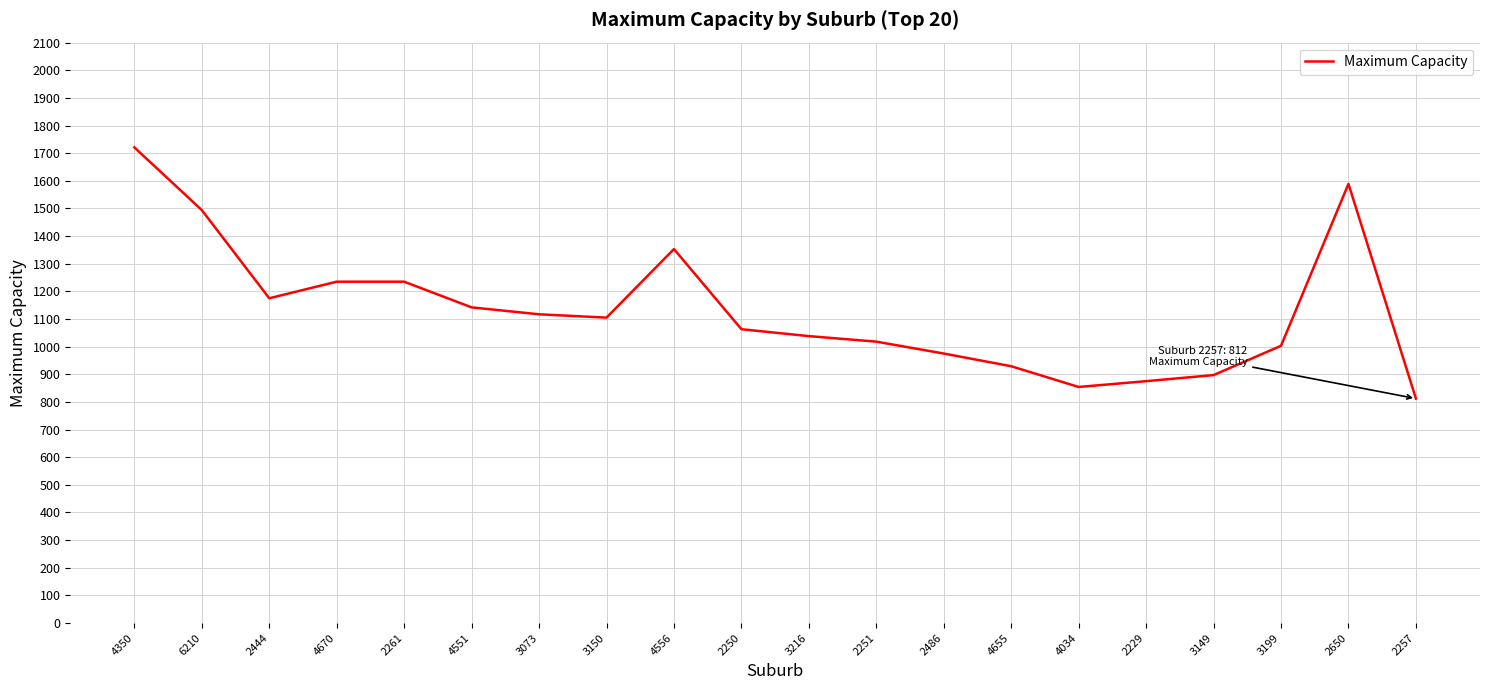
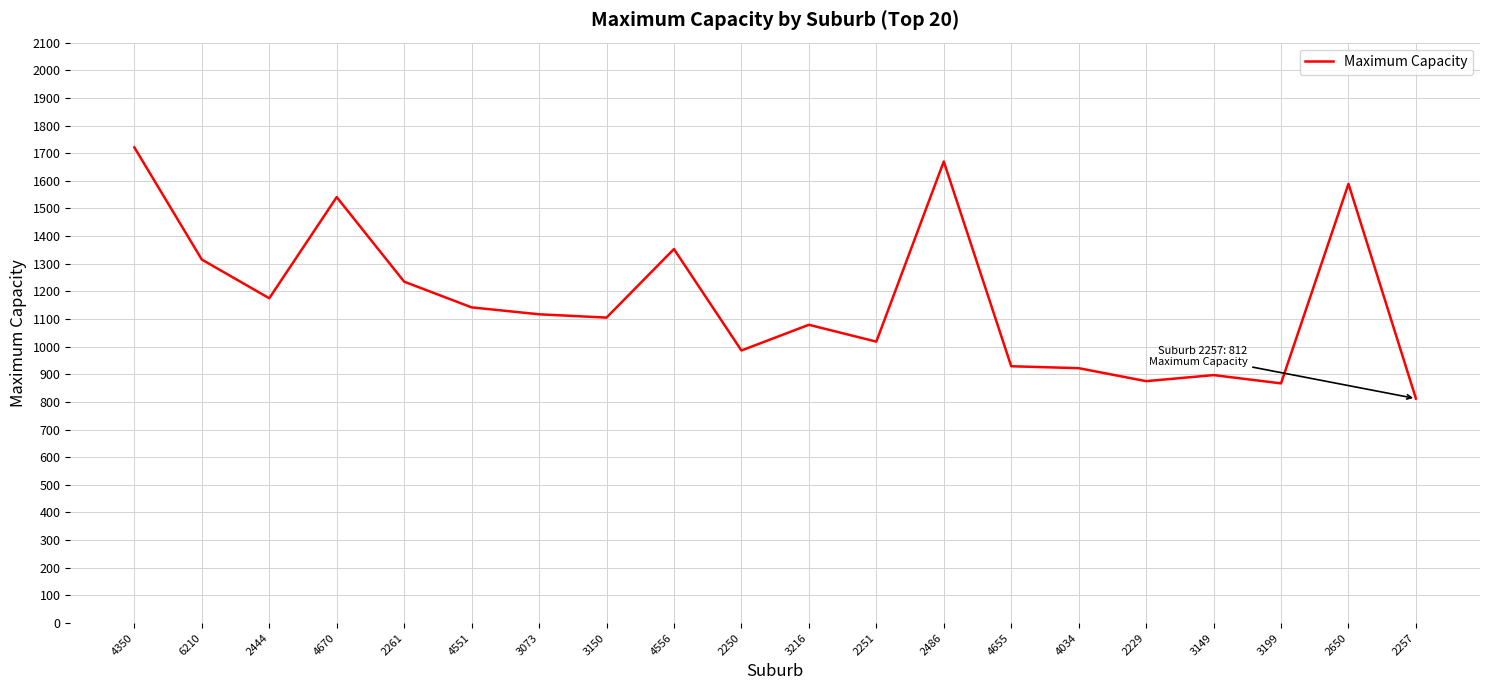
  {
    "4350": 1720,
-   "6210": 1490,
+   "6210": 1320,
    "2444": 1180,
-   "4670": 1240,
+   "4670": 1540,
    "2261": 1240,
    "4551": 1140,
    "3073": 1120,
    "3150": 1110,
    "4556": 1350,
-   "2250": 1060,
-   "3216": 1040,
+   "2250": 990,
+   "3216": 1080,
    "2251": 1020,
-   "2486": 980,
+   "2486": 1670,
    "4655": 930,
-   "4034": 850,
+   "4034": 920,
    "2229": 880,
-   "3199": 1000,
+   "3199": 870,
    "2650": 1590,
    "2257": 810
  }
